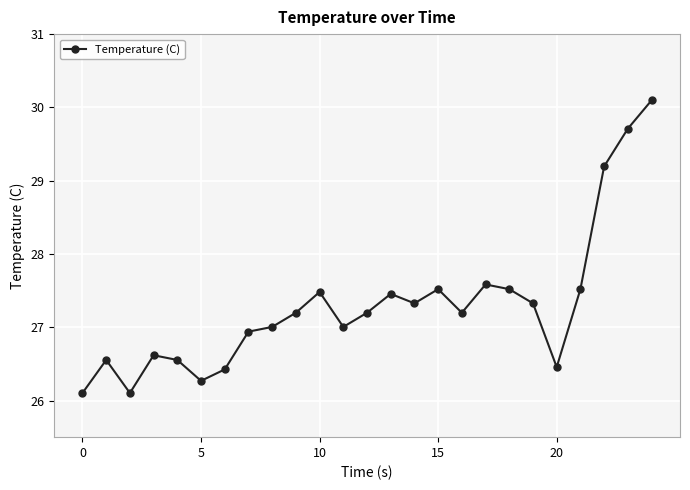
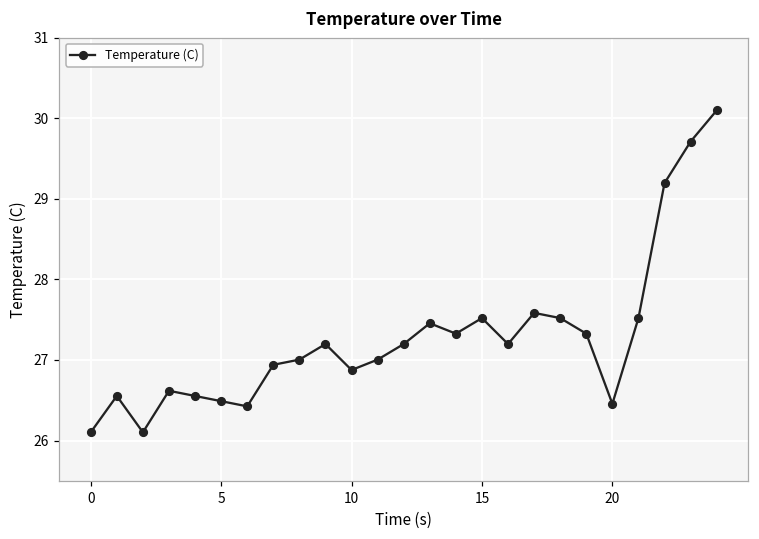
  {
    "0": 26.1,
-   "5": 26.3,
-   "10": 27.5,
+   "5": 26.5,
+   "10": 26.9,
    "15": 27.5,
    "20": 26.5
  }
